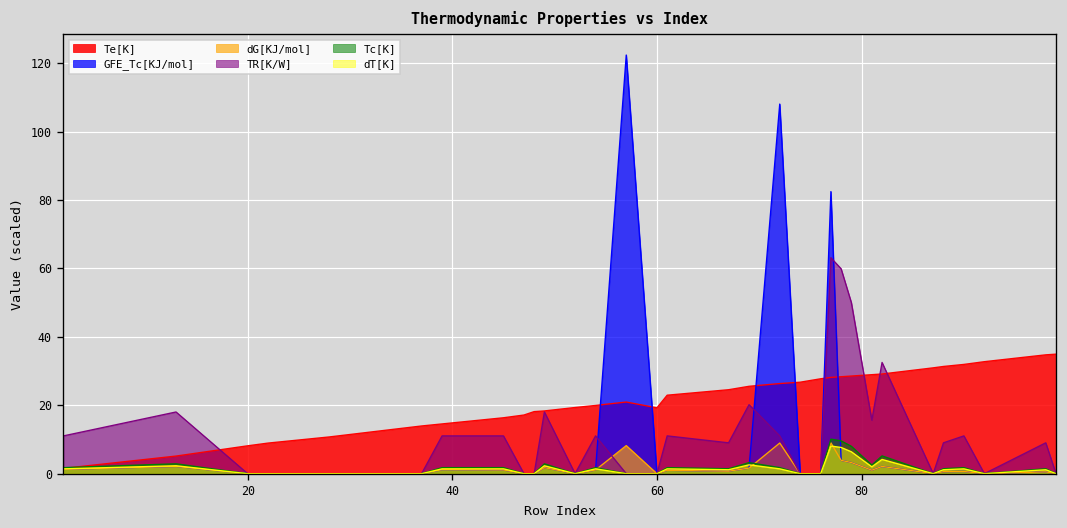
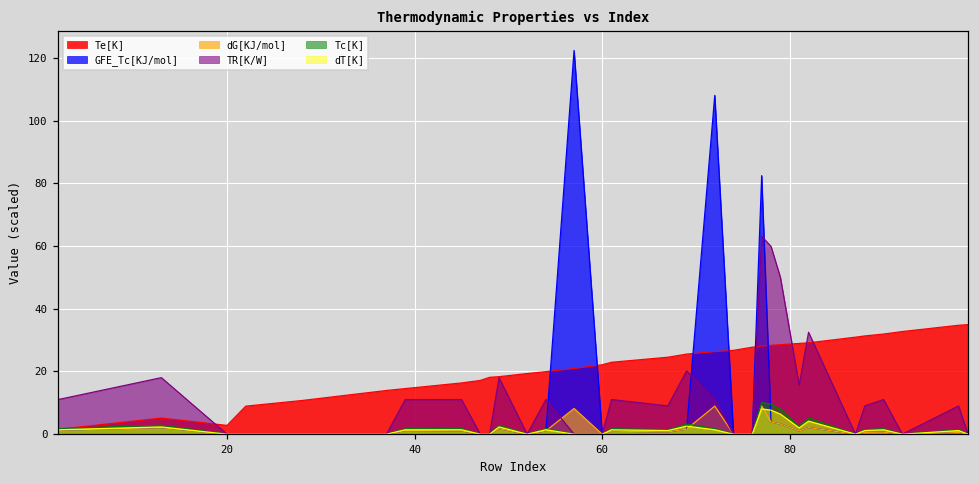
  {
    "Te[K]": {
-     "20": 8,
-     "60": 19
+     "20": 3,
+     "60": 22
    }
  }
